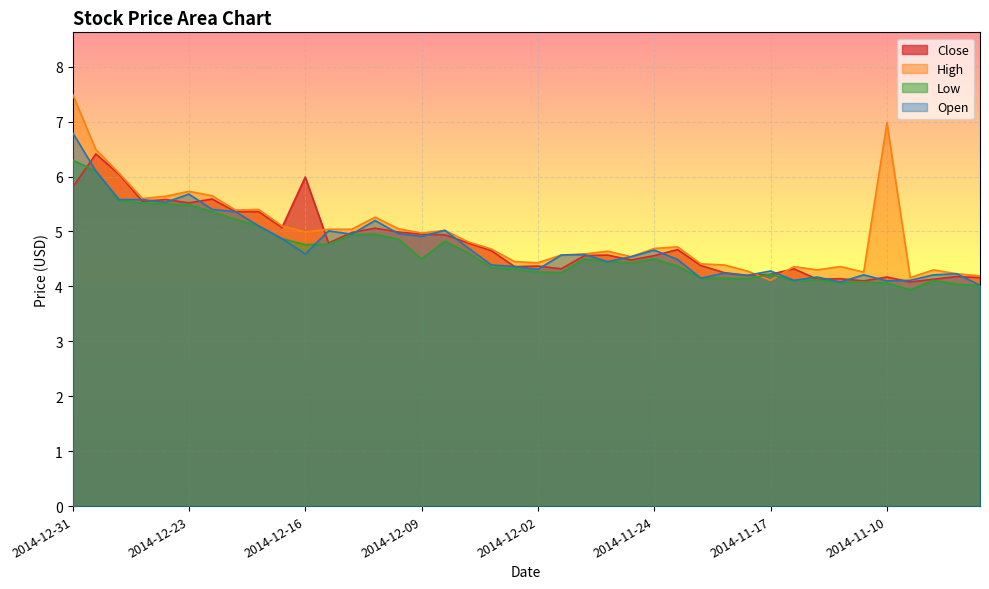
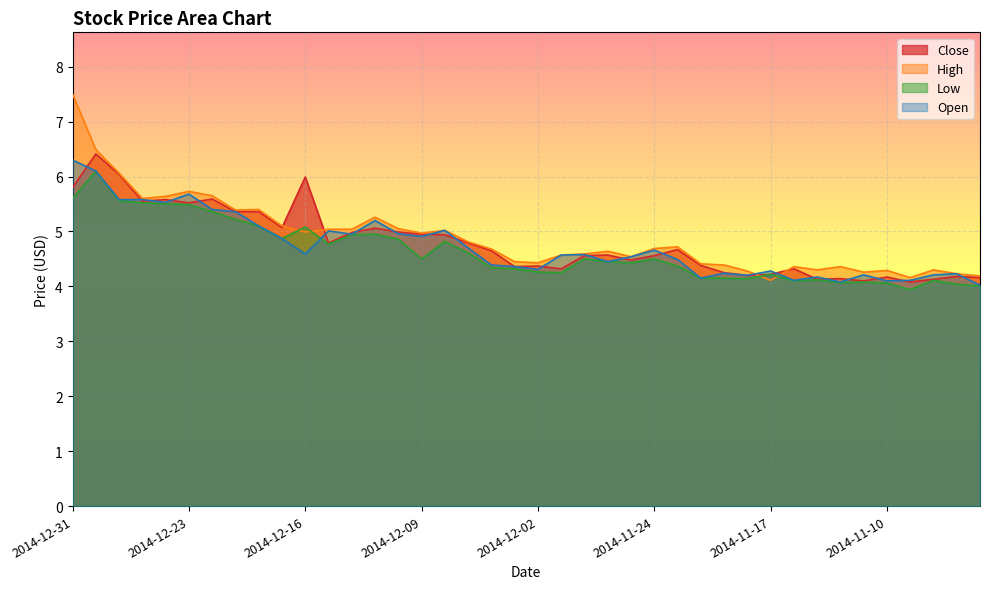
  {
    "Close": {
      "2014-12-31": 5.8,
      "2014-12-16": 6.0,
      "2014-12-02": 4.4,
      "2014-11-24": 4.6,
      "2014-11-10": 4.2
    },
    "High": {
      "2014-12-31": 7.5,
      "2014-12-23": 5.7,
      "2014-12-16": 5.0,
      "2014-12-02": 4.4,
      "2014-11-17": 4.1,
-     "2014-11-10": 7.0
+     "2014-11-10": 4.3
    },
    "Low": {
-     "2014-12-31": 6.3,
-     "2014-12-16": 4.8,
+     "2014-12-31": 5.6,
+     "2014-12-16": 5.1,
      "2014-12-09": 4.5,
      "2014-12-02": 4.3,
      "2014-11-24": 4.5
    },
    "Open": {
-     "2014-12-31": 6.8,
+     "2014-12-31": 6.3,
      "2014-12-23": 5.7,
      "2014-12-16": 4.6,
      "2014-12-02": 4.3,
      "2014-11-17": 4.3
    }
  }
